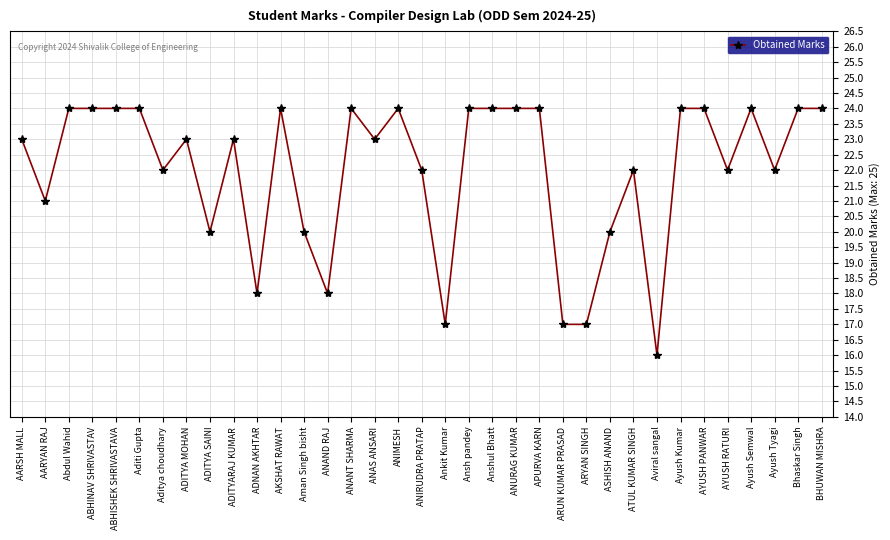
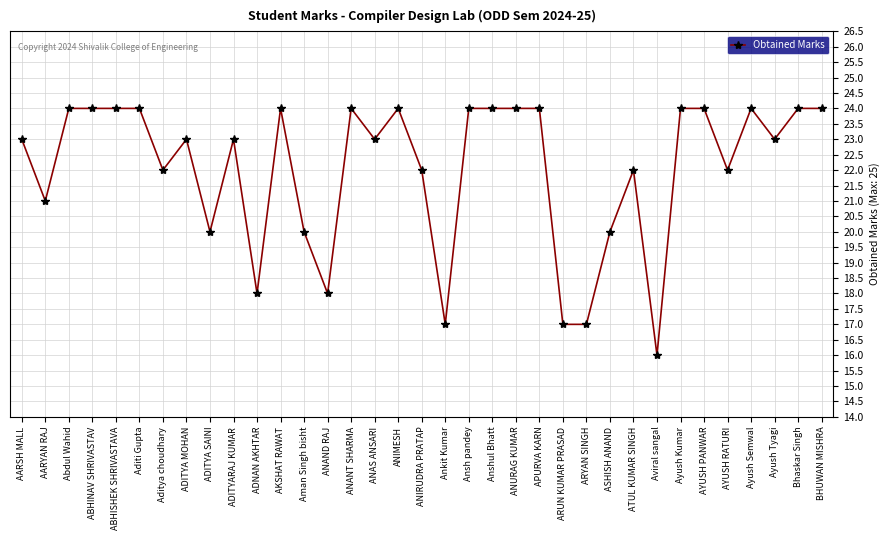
  {
    "AARSH MALL": 23,
    "AARYAN RAJ": 21,
    "Abdul Wahid": 24,
    "ABHINAV SHRIVASTAV": 24,
    "ABHISHEK SHRIVASTAVA": 24,
    "Aditi Gupta": 24,
    "Aditya choudhary": 22,
    "ADITYA MOHAN": 23,
    "ADITYA SAINI": 20,
    "ADITYARAJ KUMAR": 23,
    "ADNAN AKHTAR": 18,
    "AKSHAT RAWAT": 24,
    "Aman Singh bisht": 20,
    "ANAND RAJ": 18,
    "ANANT SHARMA": 24,
    "ANAS ANSARI": 23,
    "ANIMESH": 24,
    "ANIRUDRA PRATAP": 22,
    "Ankit Kumar": 17,
    "Ansh pandey": 24,
    "Anshul Bhatt": 24,
    "ANURAG KUMAR": 24,
    "APURVA KARN": 24,
    "ARUN KUMAR PRASAD": 17,
    "ARYAN SINGH": 17,
    "ASHISH ANAND": 20,
    "ATUL KUMAR SINGH": 22,
    "Aviral sangal": 16,
    "Ayush Kumar": 24,
    "AYUSH PANWAR": 24,
    "AYUSH RATURI": 22,
    "Ayush Semwal": 24,
-   "Ayush Tyagi": 22,
+   "Ayush Tyagi": 23,
    "Bhaskar Singh": 24,
    "BHUWAN MISHRA": 24
  }
